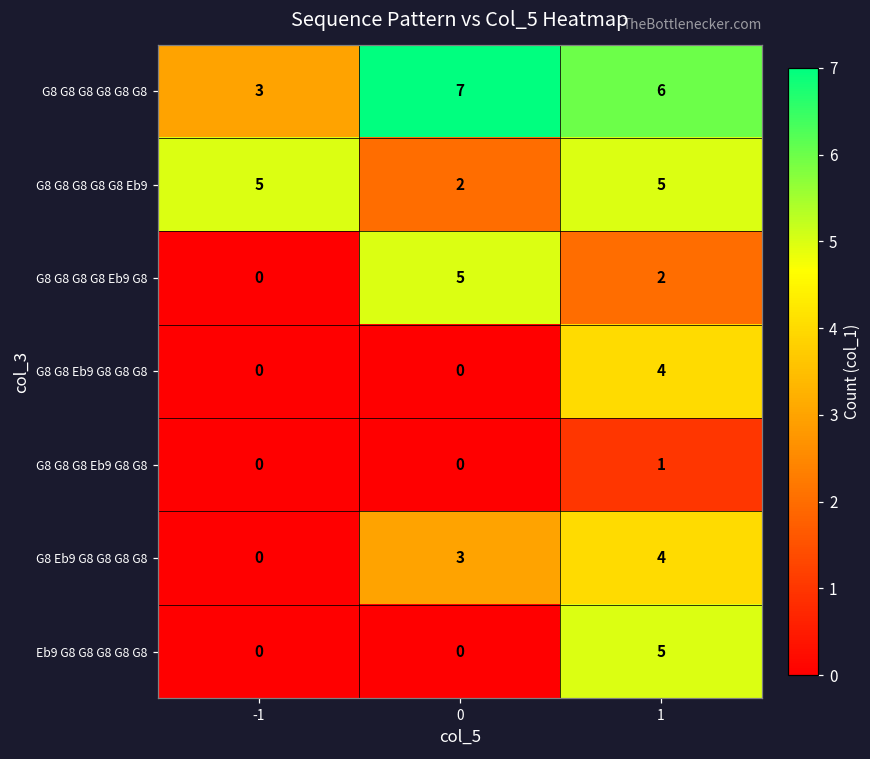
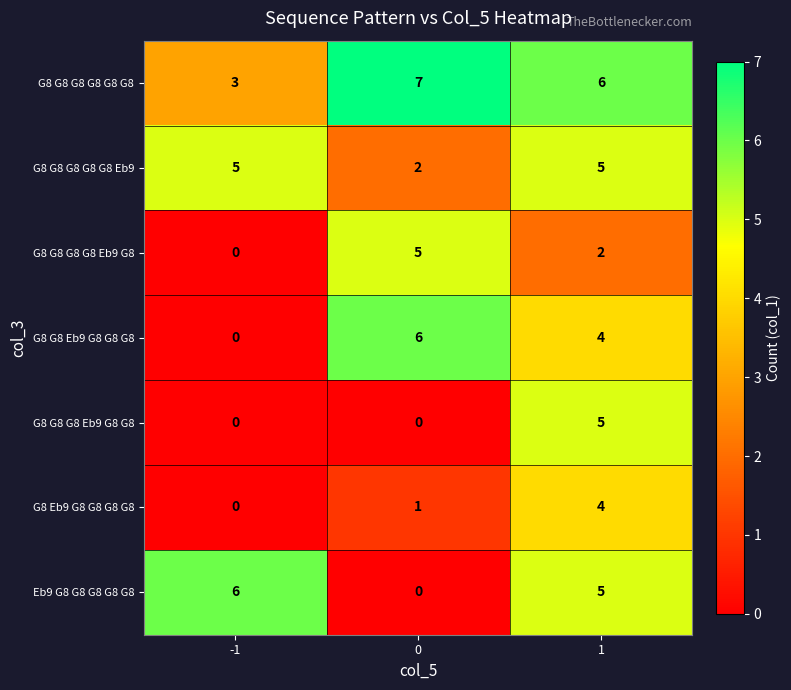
  {
    "G8 G8 G8 G8 G8 G8": {
      "-1": 3,
      "0": 7,
      "1": 6
    },
    "G8 G8 G8 G8 G8 Eb9": {
      "-1": 5,
      "0": 2,
      "1": 5
    },
    "G8 G8 G8 G8 Eb9 G8": {
      "-1": 0,
      "0": 5,
      "1": 2
    },
    "G8 G8 Eb9 G8 G8 G8": {
      "-1": 0,
-     "0": 0,
+     "0": 6,
      "1": 4
    },
    "G8 G8 G8 Eb9 G8 G8": {
      "-1": 0,
      "0": 0,
-     "1": 1
+     "1": 5
    },
    "G8 Eb9 G8 G8 G8 G8": {
      "-1": 0,
-     "0": 3,
+     "0": 1,
      "1": 4
    },
    "Eb9 G8 G8 G8 G8 G8": {
-     "-1": 0,
+     "-1": 6,
      "0": 0,
      "1": 5
    }
  }
